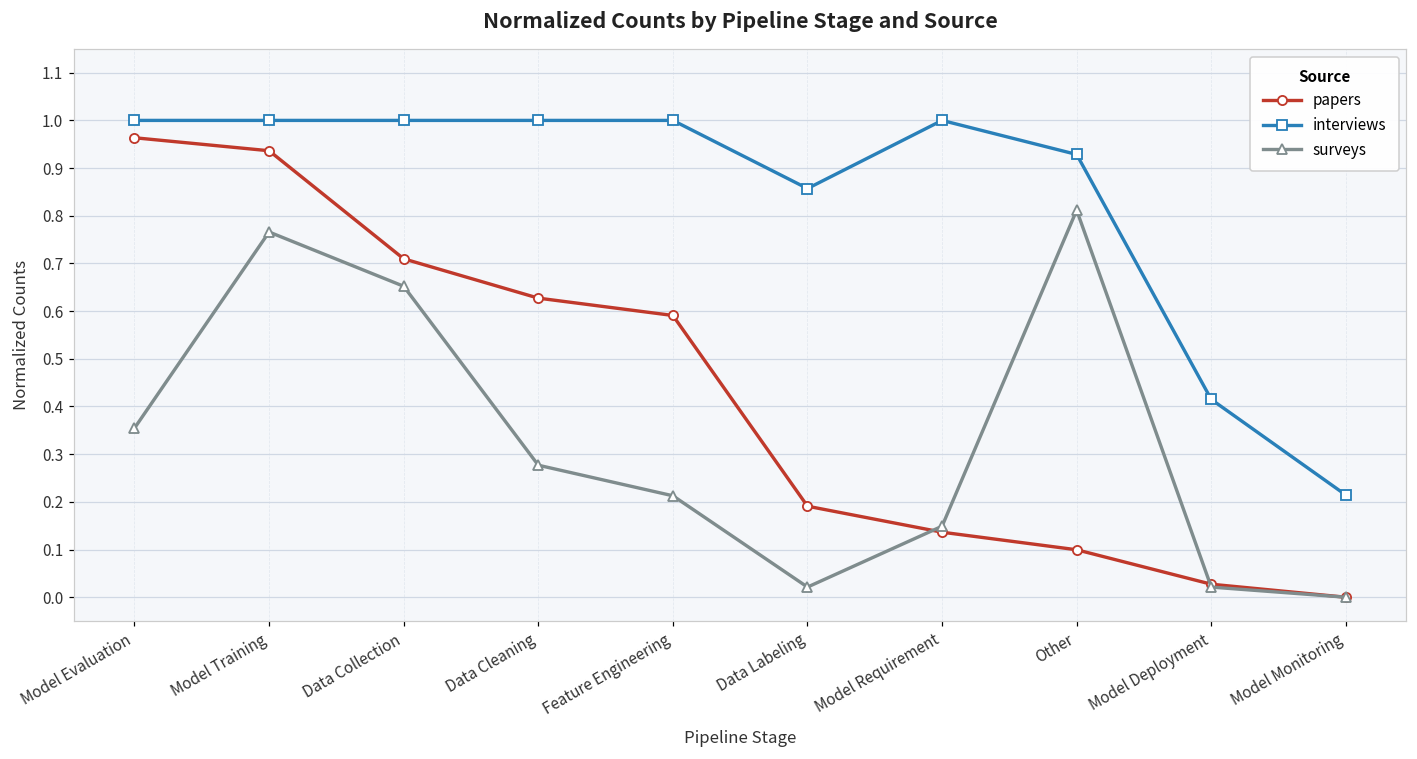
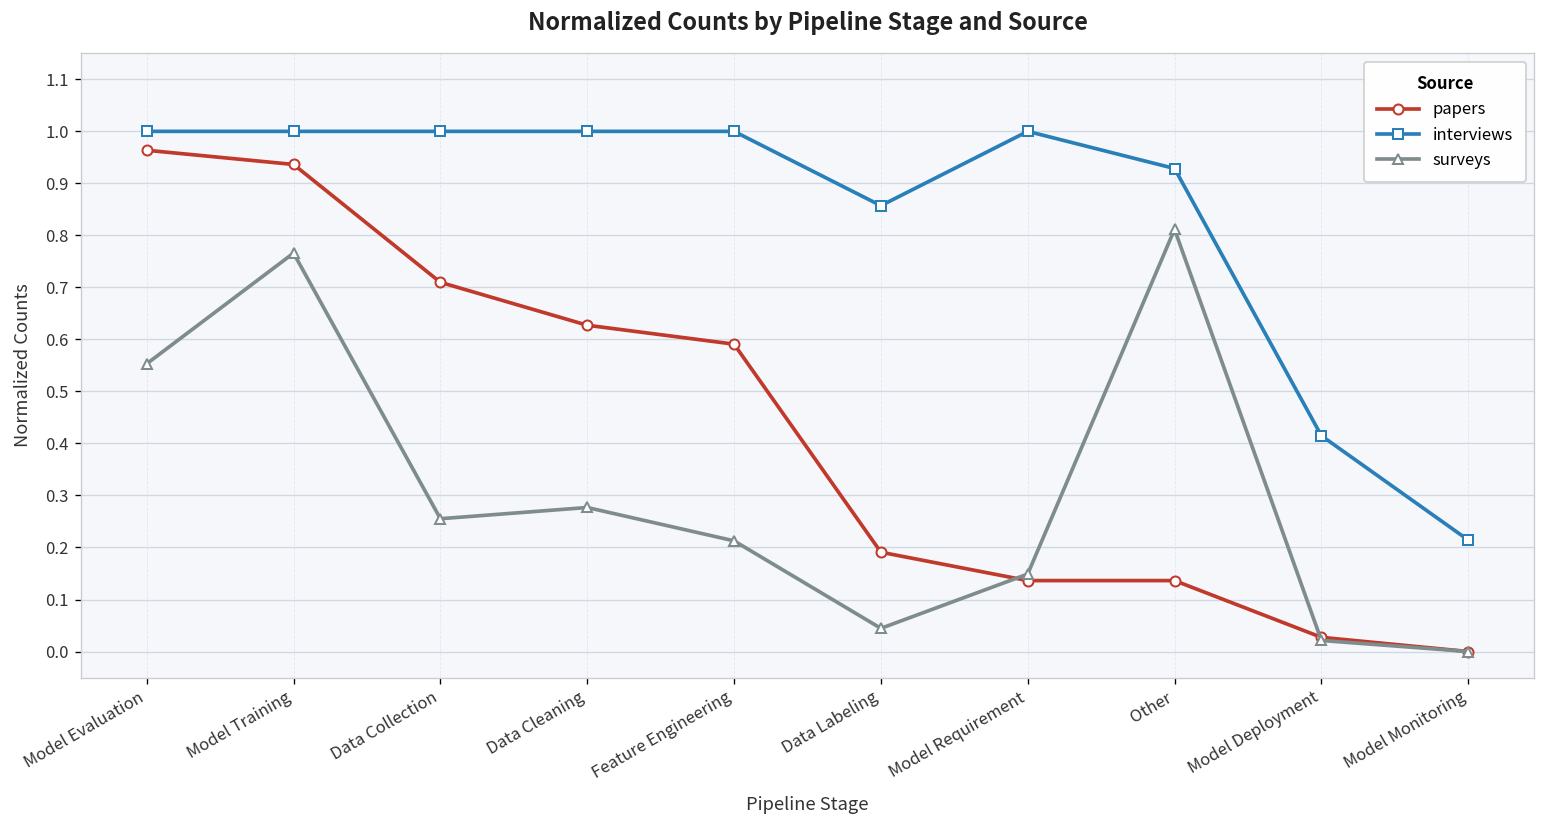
  {
    "papers": {
      "Model Evaluation": 0.96,
      "Model Training": 0.94,
      "Data Collection": 0.71,
      "Data Cleaning": 0.63,
      "Feature Engineering": 0.59,
      "Data Labeling": 0.19,
      "Model Requirement": 0.14,
-     "Other": 0.10,
+     "Other": 0.14,
      "Model Deployment": 0.03
    },
    "interviews": {
      "Model Evaluation": 1.00,
      "Model Training": 1.00,
      "Data Collection": 1.00,
      "Data Cleaning": 1.00,
      "Feature Engineering": 1.00,
      "Data Labeling": 0.86,
      "Model Requirement": 1.00,
      "Other": 0.93,
      "Model Deployment": 0.41,
      "Model Monitoring": 0.21
    },
    "surveys": {
-     "Model Evaluation": 0.35,
+     "Model Evaluation": 0.55,
      "Model Training": 0.77,
-     "Data Collection": 0.65,
+     "Data Collection": 0.26,
      "Data Cleaning": 0.28,
      "Feature Engineering": 0.21,
-     "Data Labeling": 0.02,
+     "Data Labeling": 0.04,
      "Model Requirement": 0.15,
      "Other": 0.81,
      "Model Deployment": 0.02
    }
  }
